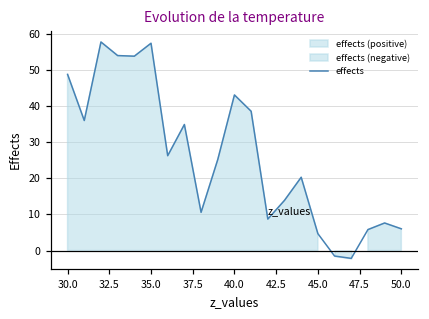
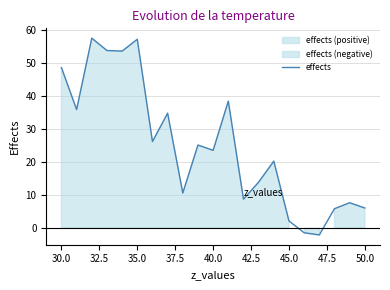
  {
    "effects": {
      "30.0": 49,
      "35.0": 57,
-     "40.0": 43,
-     "45.0": 5,
+     "40.0": 24,
+     "45.0": 2,
      "50.0": 6
    }
  }
